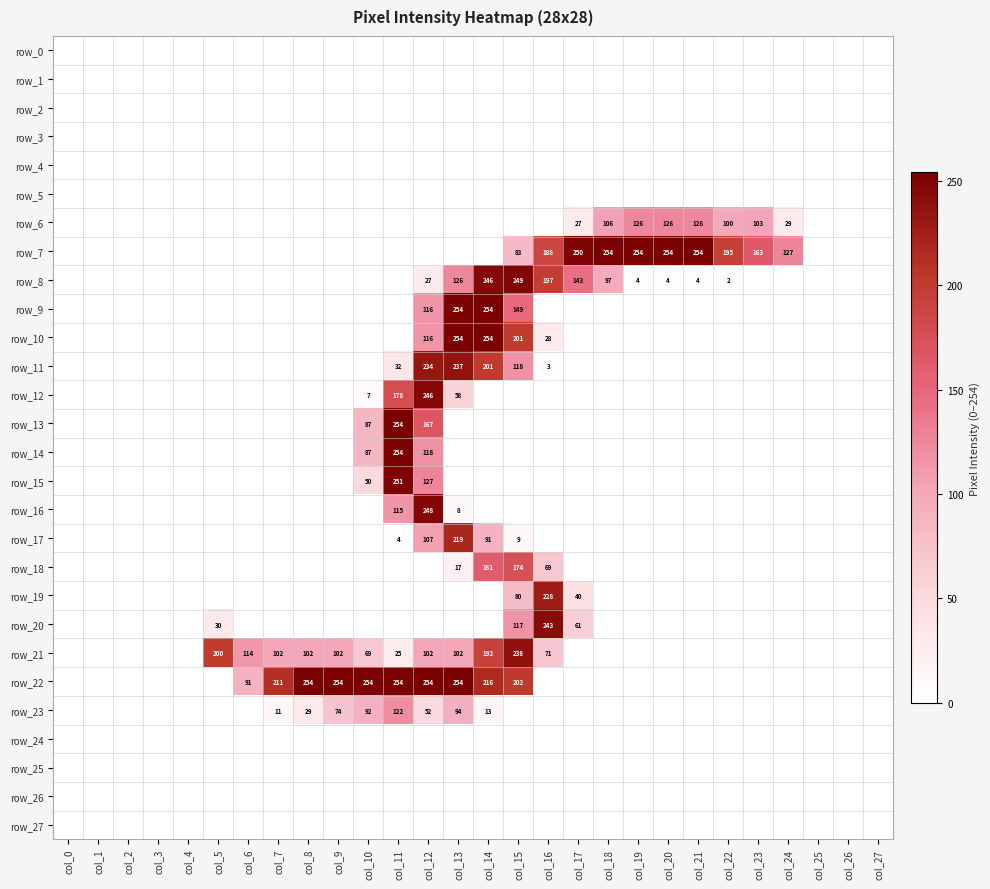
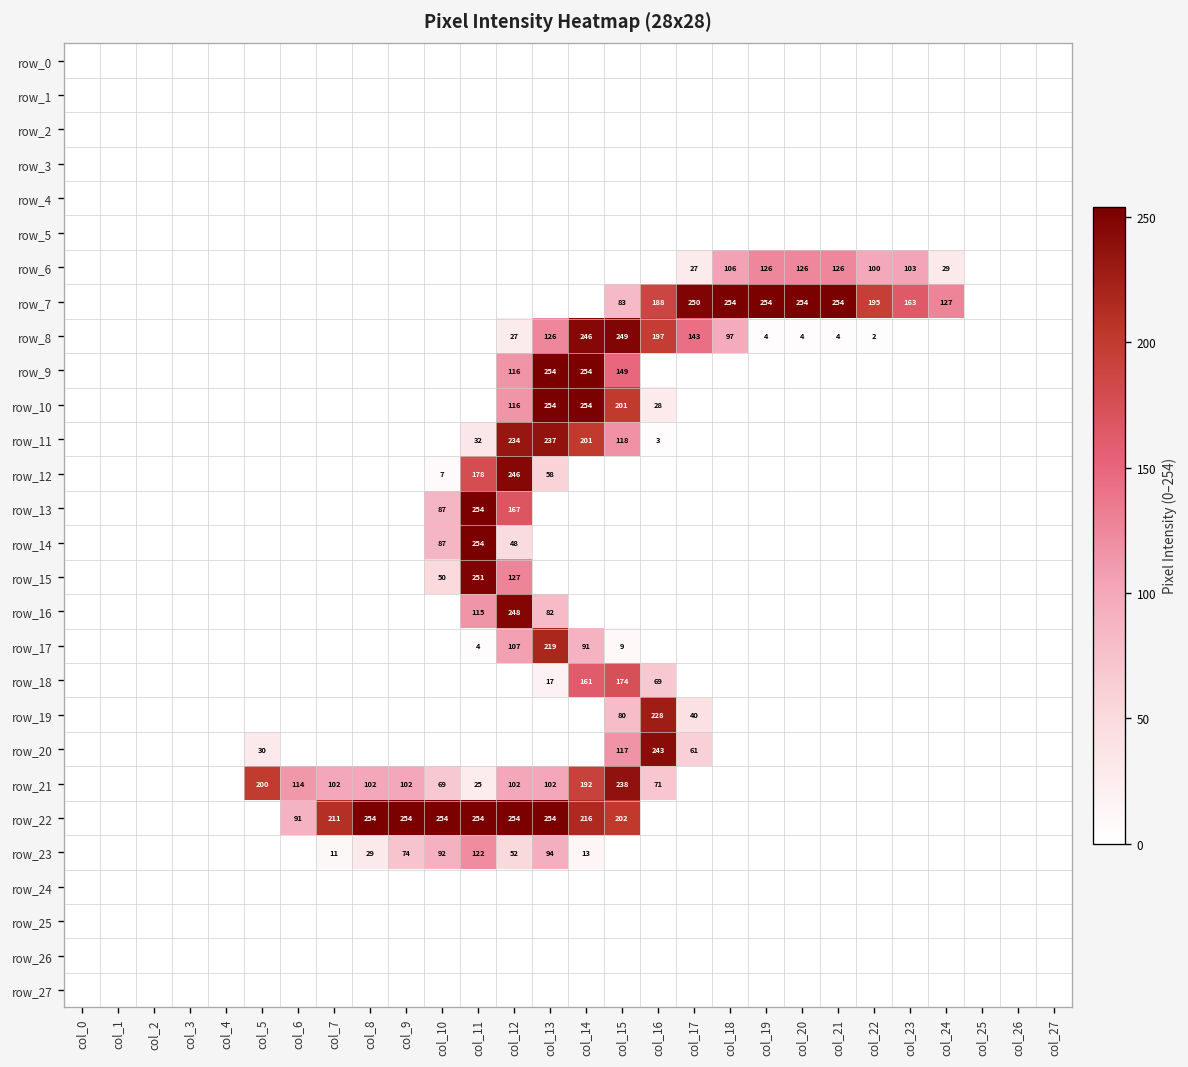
  {
    "row_6": {
      "col_17": 27,
      "col_18": 106,
      "col_19": 126,
      "col_20": 126,
      "col_21": 126,
      "col_22": 100,
      "col_23": 103,
      "col_24": 29
    },
    "row_7": {
      "col_15": 83,
      "col_16": 188,
      "col_17": 250,
      "col_18": 254,
      "col_19": 254,
      "col_20": 254,
      "col_21": 254,
      "col_22": 195,
      "col_23": 163,
      "col_24": 127
    },
    "row_8": {
      "col_12": 27,
      "col_13": 126,
      "col_14": 246,
      "col_15": 249,
      "col_16": 197,
      "col_17": 143,
      "col_18": 97,
      "col_19": 4,
      "col_20": 4,
      "col_21": 4,
      "col_22": 2
    },
    "row_9": {
      "col_12": 116,
      "col_13": 254,
      "col_14": 254,
      "col_15": 149
    },
    "row_10": {
      "col_12": 116,
      "col_13": 254,
      "col_14": 254,
      "col_15": 201,
      "col_16": 28
    },
    "row_11": {
      "col_11": 32,
      "col_12": 234,
      "col_13": 237,
      "col_14": 201,
      "col_15": 118,
      "col_16": 3
    },
    "row_12": {
      "col_10": 7,
      "col_11": 178,
      "col_12": 246,
      "col_13": 58
    },
    "row_13": {
      "col_10": 87,
      "col_11": 254,
      "col_12": 167
    },
    "row_14": {
      "col_10": 87,
      "col_11": 254,
-     "col_12": 118
+     "col_12": 48
    },
    "row_15": {
      "col_10": 50,
      "col_11": 251,
      "col_12": 127
    },
    "row_16": {
      "col_11": 115,
      "col_12": 248,
-     "col_13": 8
+     "col_13": 82
    },
    "row_17": {
      "col_11": 4,
      "col_12": 107,
      "col_13": 219,
      "col_14": 91,
      "col_15": 9
    },
    "row_18": {
      "col_13": 17,
      "col_14": 161,
      "col_15": 174,
      "col_16": 69
    },
    "row_19": {
      "col_15": 80,
      "col_16": 228,
      "col_17": 40
    },
    "row_20": {
      "col_5": 30,
      "col_15": 117,
      "col_16": 243,
      "col_17": 61
    },
    "row_21": {
      "col_5": 200,
      "col_6": 114,
      "col_7": 102,
      "col_8": 102,
      "col_9": 102,
      "col_10": 69,
      "col_11": 25,
      "col_12": 102,
      "col_13": 102,
      "col_14": 192,
      "col_15": 238,
      "col_16": 71
    },
    "row_22": {
      "col_6": 91,
      "col_7": 211,
      "col_8": 254,
      "col_9": 254,
      "col_10": 254,
      "col_11": 254,
      "col_12": 254,
      "col_13": 254,
      "col_14": 216,
      "col_15": 202
    },
    "row_23": {
      "col_7": 11,
      "col_8": 29,
      "col_9": 74,
      "col_10": 92,
      "col_11": 122,
      "col_12": 52,
      "col_13": 94,
      "col_14": 13
    }
  }
